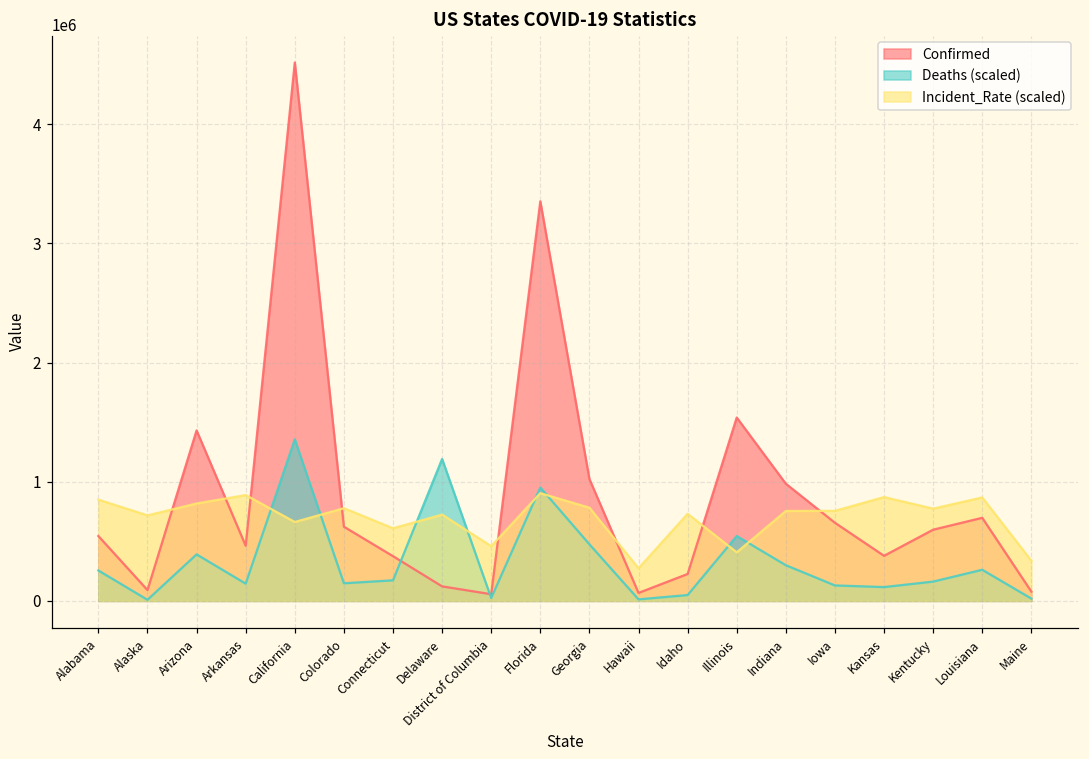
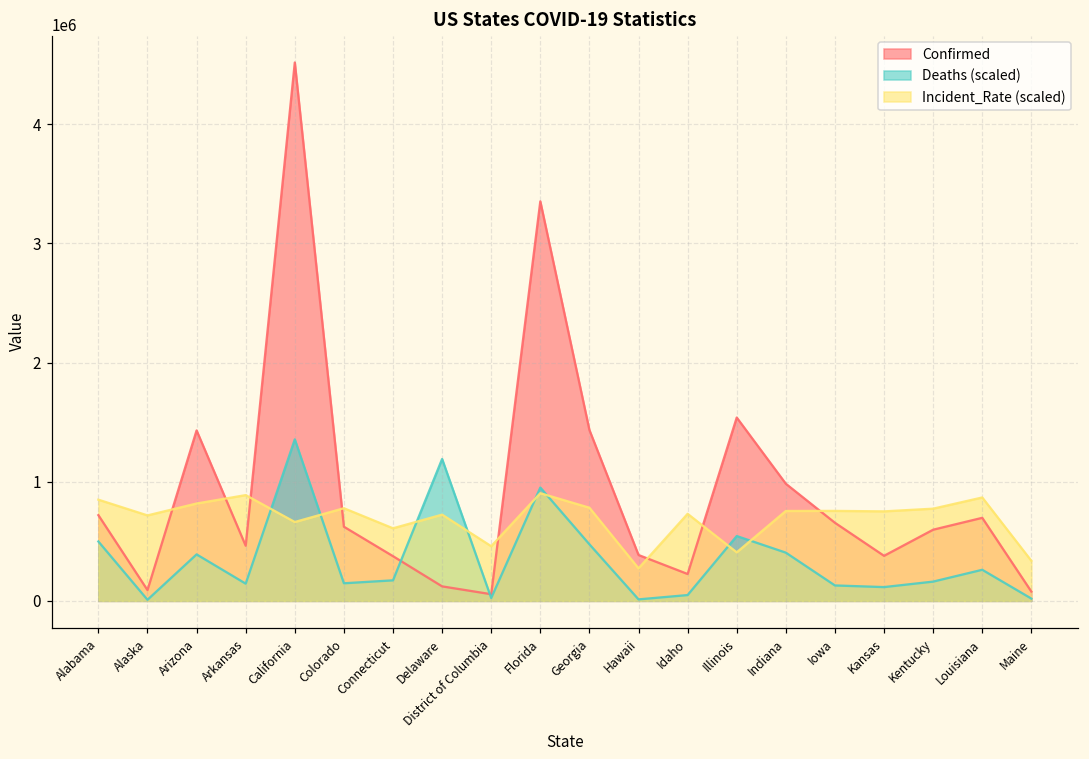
  {
    "Confirmed": {
-     "Alabama": 540000,
+     "Alabama": 720000,
      "Alaska": 90000,
      "Arizona": 1430000,
      "Arkansas": 460000,
      "California": 4520000,
      "Colorado": 620000,
      "Connecticut": 380000,
      "Delaware": 120000,
      "District of Columbia": 60000,
      "Florida": 3350000,
-     "Georgia": 1020000,
-     "Hawaii": 70000,
+     "Georgia": 1430000,
+     "Hawaii": 390000,
      "Idaho": 230000,
      "Illinois": 1540000,
      "Indiana": 980000,
      "Iowa": 660000,
      "Kansas": 380000,
      "Kentucky": 600000,
      "Louisiana": 700000,
      "Maine": 80000
    },
    "Deaths (scaled)": {
-     "Alabama": 250000,
+     "Alabama": 500000,
      "Alaska": 10000,
      "Arizona": 390000,
      "Arkansas": 140000,
      "California": 1360000,
      "Colorado": 150000,
      "Connecticut": 170000,
      "Delaware": 1190000,
      "District of Columbia": 20000,
      "Florida": 950000,
      "Georgia": 470000,
      "Hawaii": 10000,
      "Idaho": 50000,
      "Illinois": 540000,
-     "Indiana": 300000,
+     "Indiana": 400000,
      "Iowa": 130000,
      "Kansas": 120000,
      "Kentucky": 160000,
      "Louisiana": 260000,
      "Maine": 20000
    },
    "Incident_Rate (scaled)": {
      "Alabama": 850000,
      "Alaska": 720000,
      "Arizona": 820000,
      "Arkansas": 890000,
      "California": 660000,
      "Colorado": 780000,
      "Connecticut": 610000,
      "Delaware": 720000,
      "District of Columbia": 460000,
      "Florida": 900000,
      "Georgia": 780000,
      "Hawaii": 270000,
      "Idaho": 730000,
      "Illinois": 410000,
      "Indiana": 750000,
      "Iowa": 760000,
-     "Kansas": 870000,
+     "Kansas": 750000,
      "Kentucky": 770000,
      "Louisiana": 870000,
      "Maine": 340000
    }
  }
